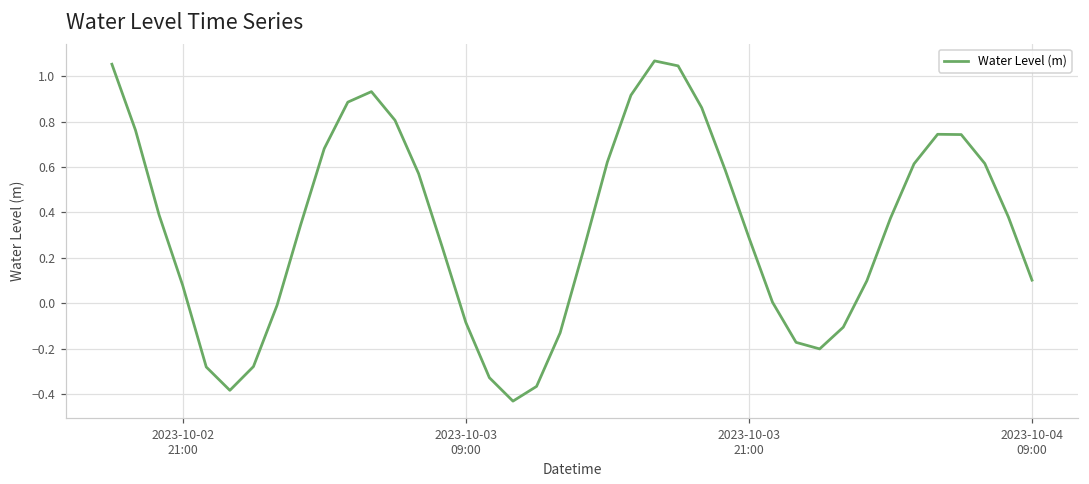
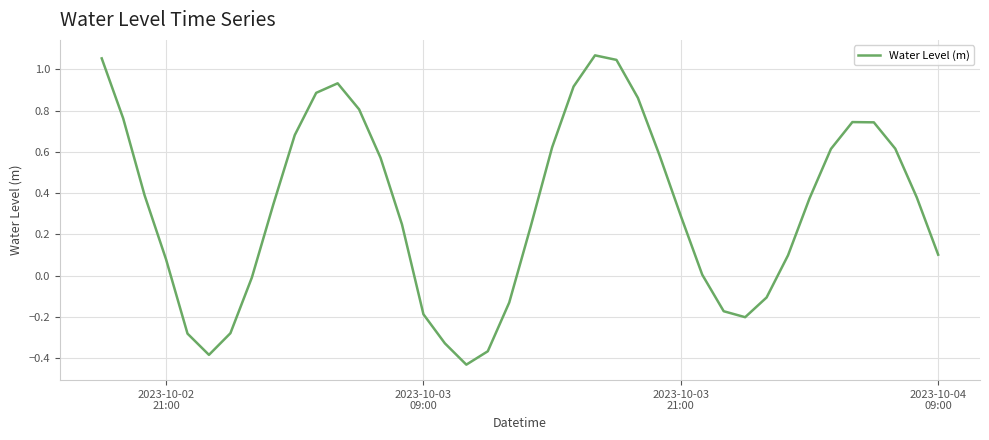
  {
    "2023-10-02 21:00": 0.08,
-   "2023-10-03 09:00": -0.08,
+   "2023-10-03 09:00": -0.19,
    "2023-10-03 21:00": 0.29,
    "2023-10-04 09:00": 0.10
  }
